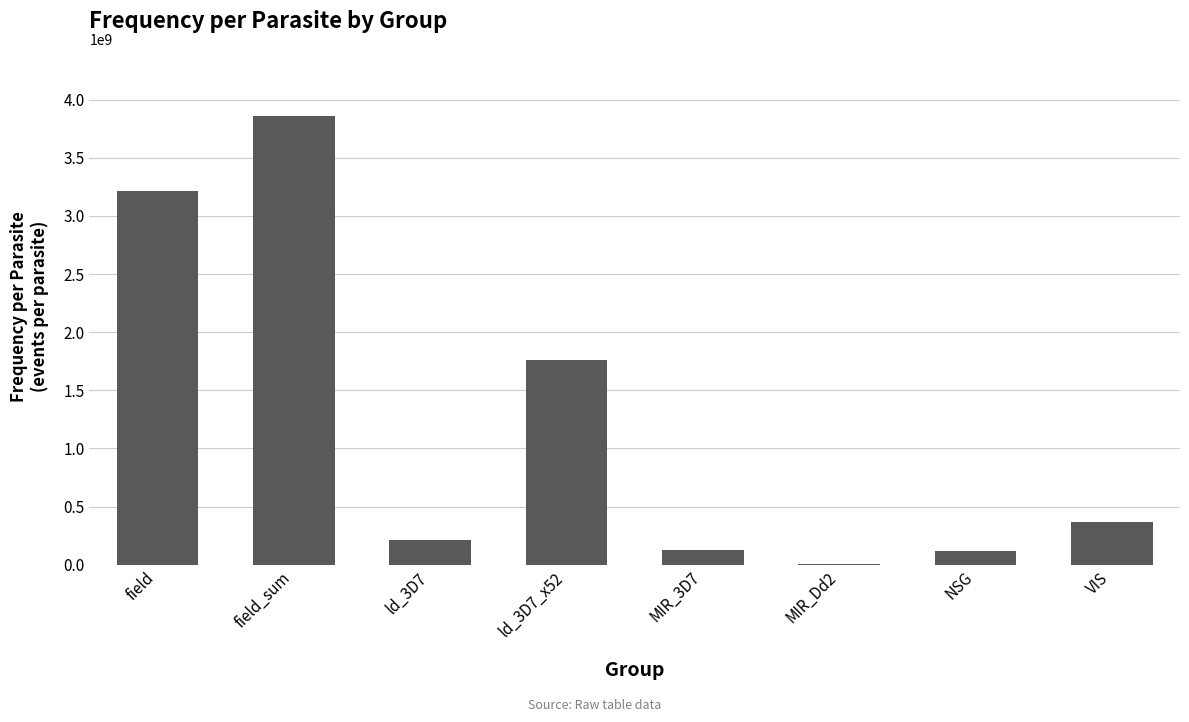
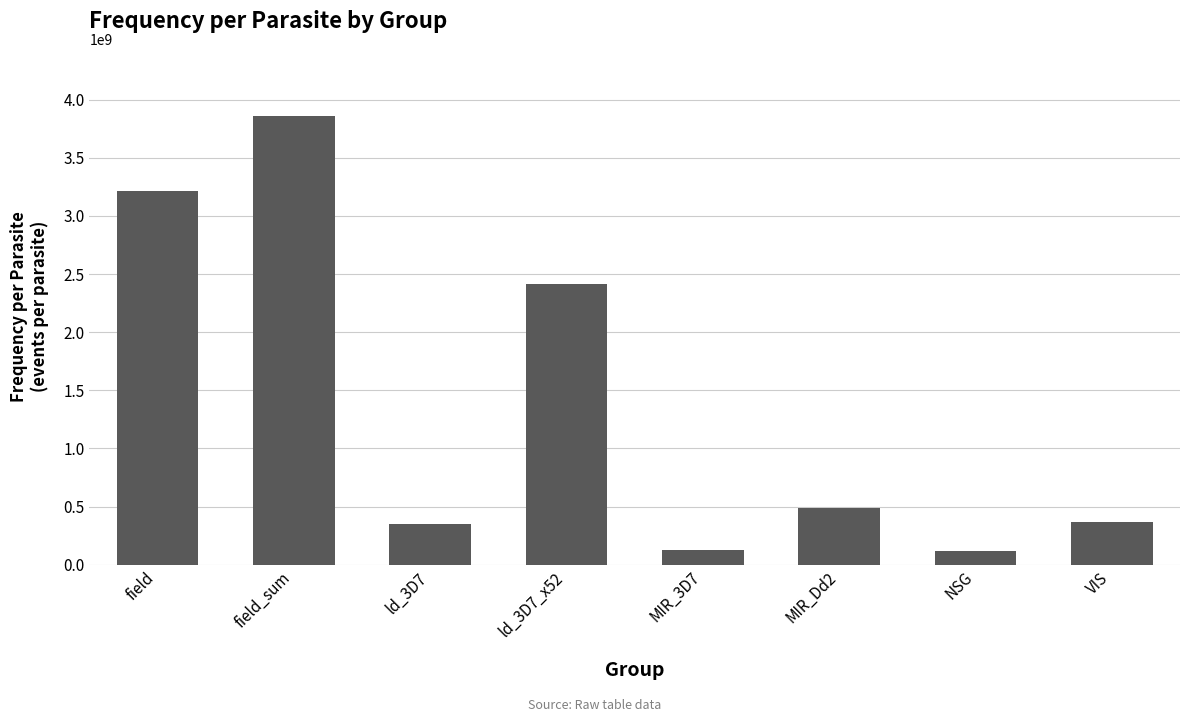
  {
    "field": 3210000000,
    "field_sum": 3860000000,
-   "ld_3D7": 210000000,
-   "ld_3D7_x52": 1760000000,
+   "ld_3D7": 350000000,
+   "ld_3D7_x52": 2420000000,
    "MIR_3D7": 130000000,
-   "MIR_Dd2": 10000000,
+   "MIR_Dd2": 490000000,
    "NSG": 120000000,
    "VIS": 370000000
  }
